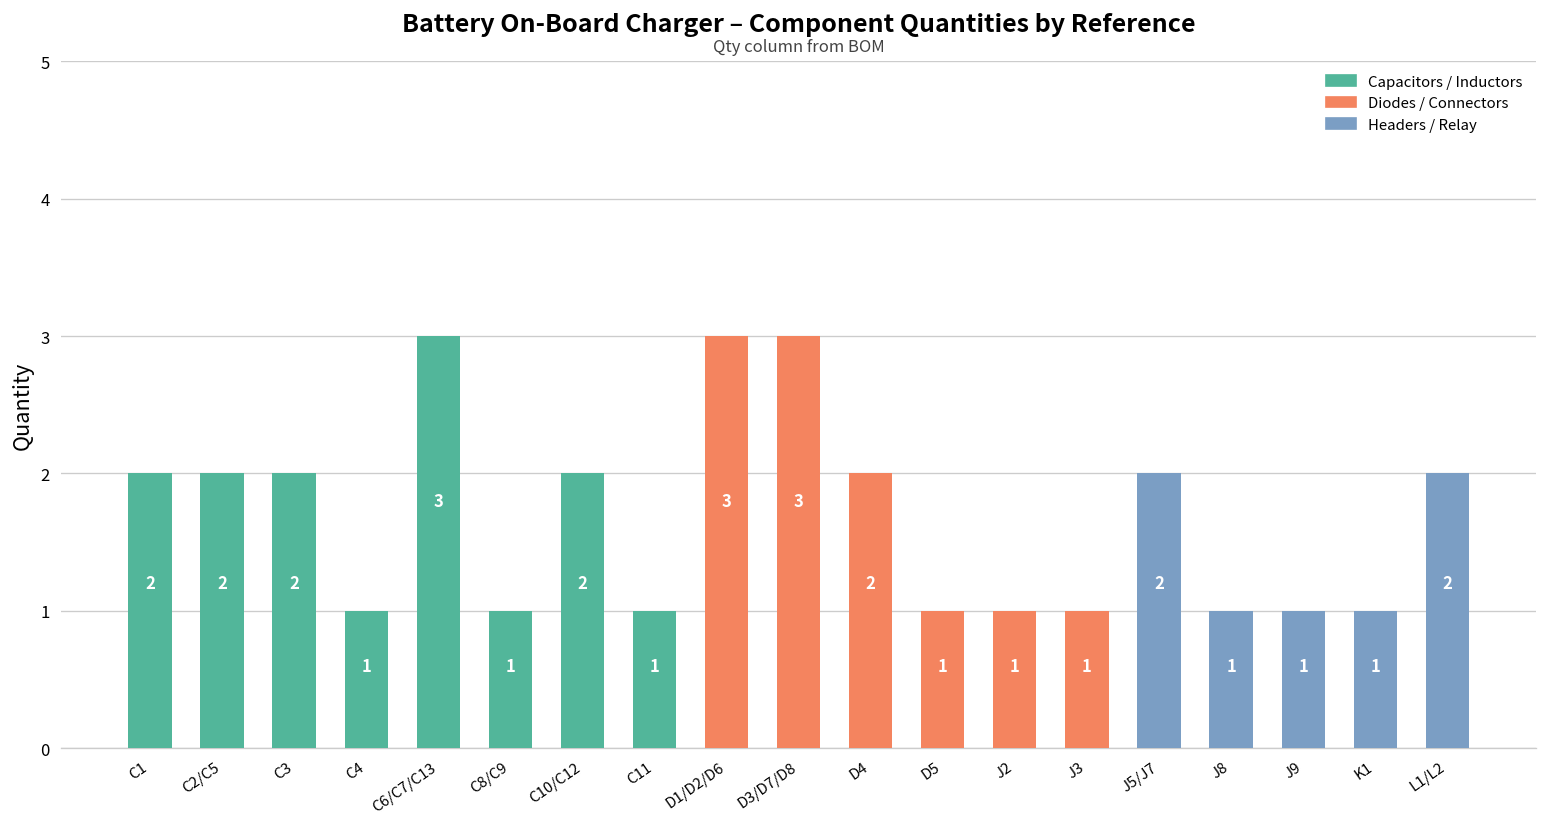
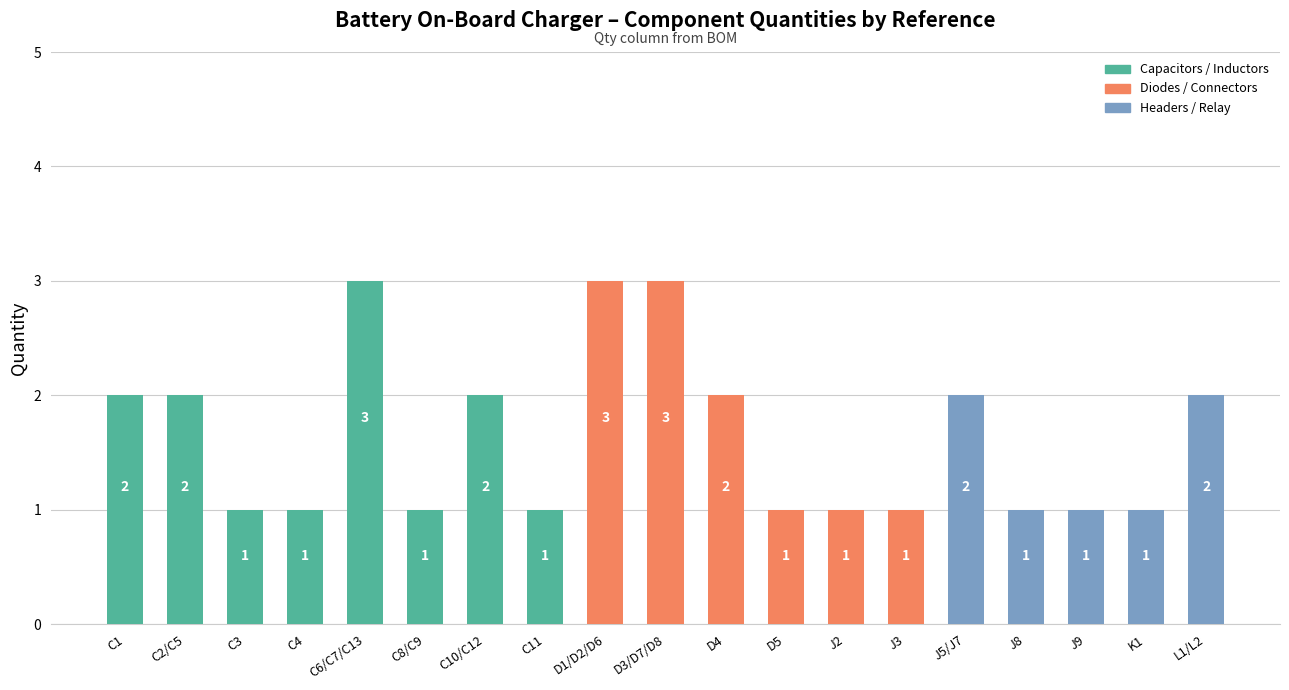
  {
    "C1": 2,
    "C2/C5": 2,
-   "C3": 2,
+   "C3": 1,
    "C4": 1,
    "C6/C7/C13": 3,
    "C8/C9": 1,
    "C10/C12": 2,
    "C11": 1,
    "D1/D2/D6": 3,
    "D3/D7/D8": 3,
    "D4": 2,
    "D5": 1,
    "J2": 1,
    "J3": 1,
    "J5/J7": 2,
    "J8": 1,
    "J9": 1,
    "K1": 1,
    "L1/L2": 2
  }
